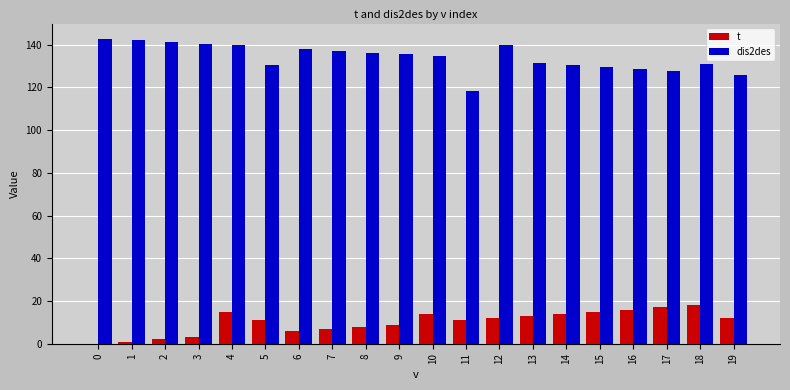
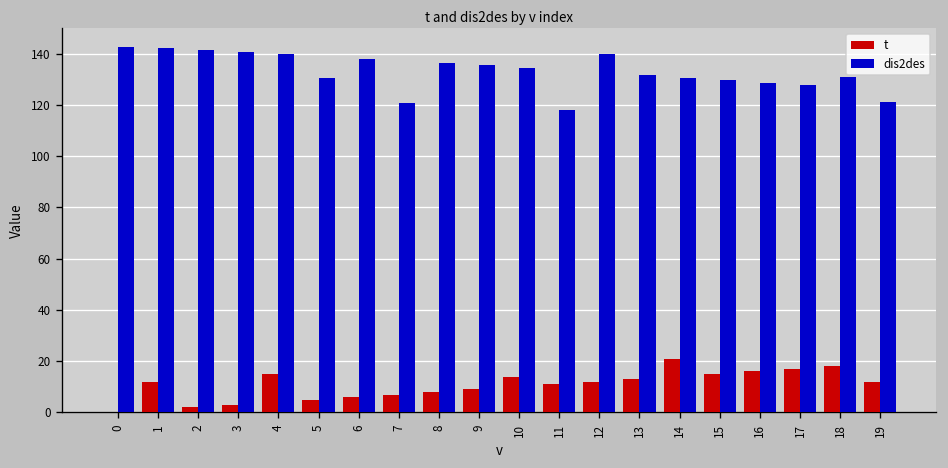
  {
    "t": {
      "0": 0,
-     "1": 1,
+     "1": 12,
      "2": 2,
      "3": 3,
      "4": 15,
-     "5": 11,
+     "5": 5,
      "6": 6,
      "7": 7,
      "8": 8,
      "9": 9,
      "10": 14,
      "11": 11,
      "12": 12,
      "13": 13,
-     "14": 14,
+     "14": 21,
      "15": 15,
      "16": 16,
      "17": 17,
      "18": 18,
      "19": 12
    },
    "dis2des": {
      "0": 143,
      "1": 142,
      "2": 141,
      "3": 141,
      "4": 140,
      "5": 130,
      "6": 138,
-     "7": 137,
+     "7": 121,
      "8": 136,
      "9": 135,
      "10": 135,
      "11": 118,
      "12": 140,
      "13": 132,
      "14": 131,
      "15": 130,
      "16": 129,
      "17": 128,
      "18": 131,
-     "19": 126
+     "19": 121
    }
  }
